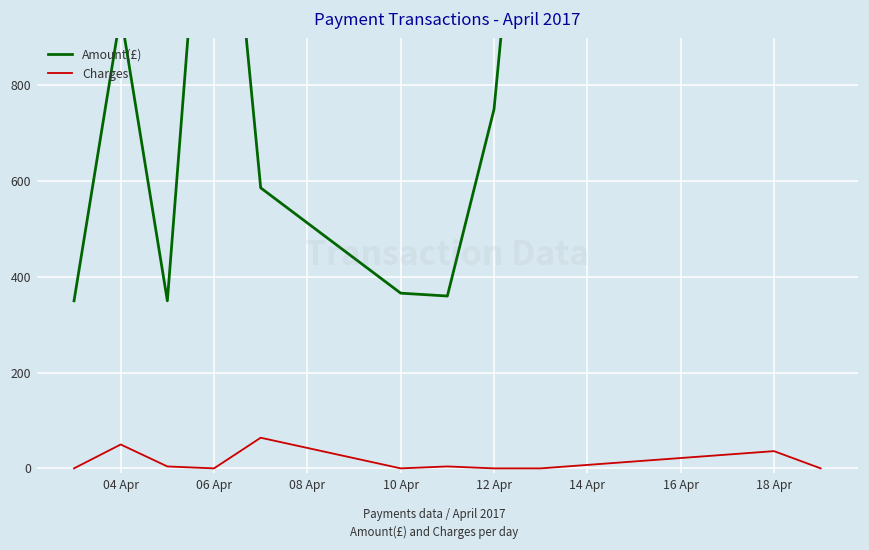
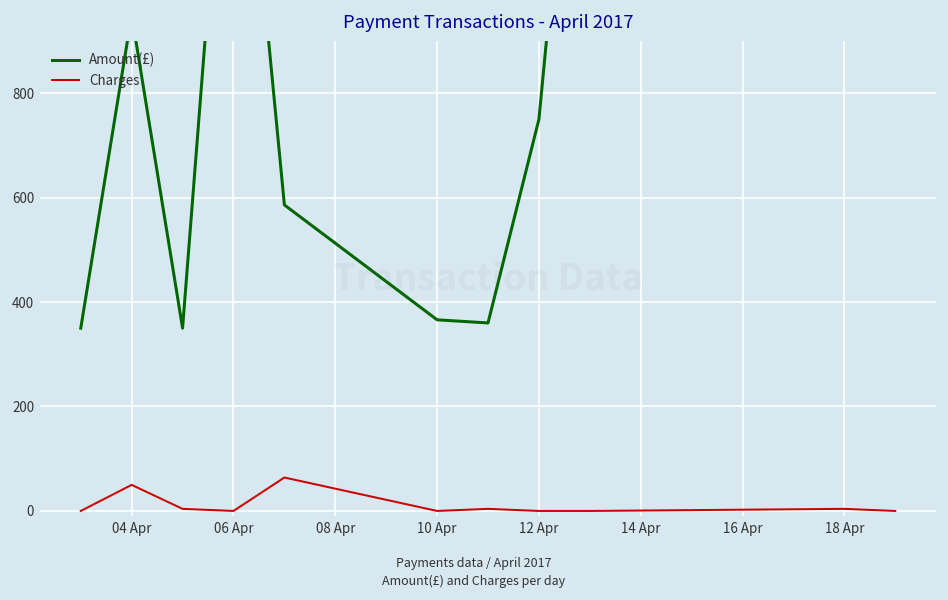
  {
    "Amount(£)": {
      "10 Apr": 370,
      "12 Apr": 750
    },
    "Charges": {
      "04 Apr": 50,
      "06 Apr": 0,
      "10 Apr": 0,
      "12 Apr": 0,
-     "18 Apr": 40
+     "18 Apr": 0
    }
  }
